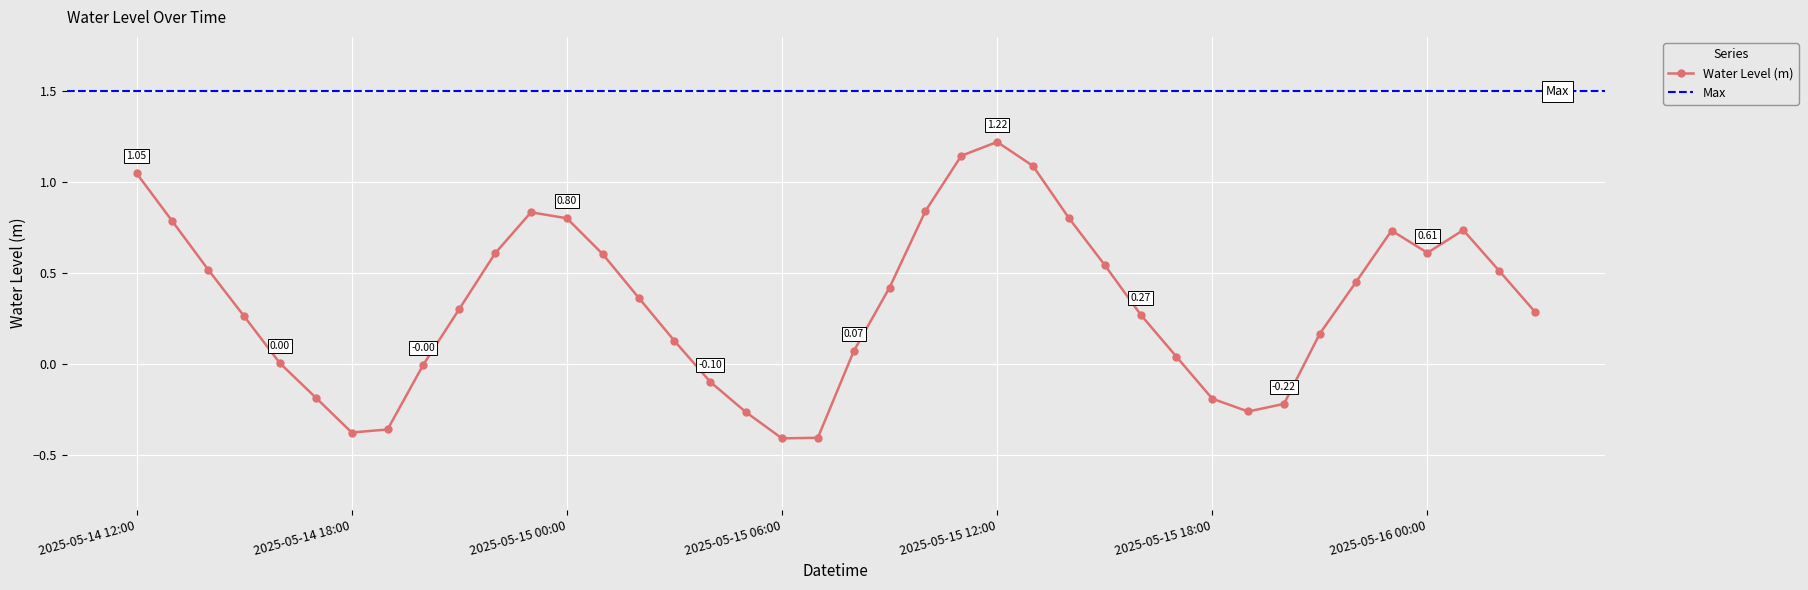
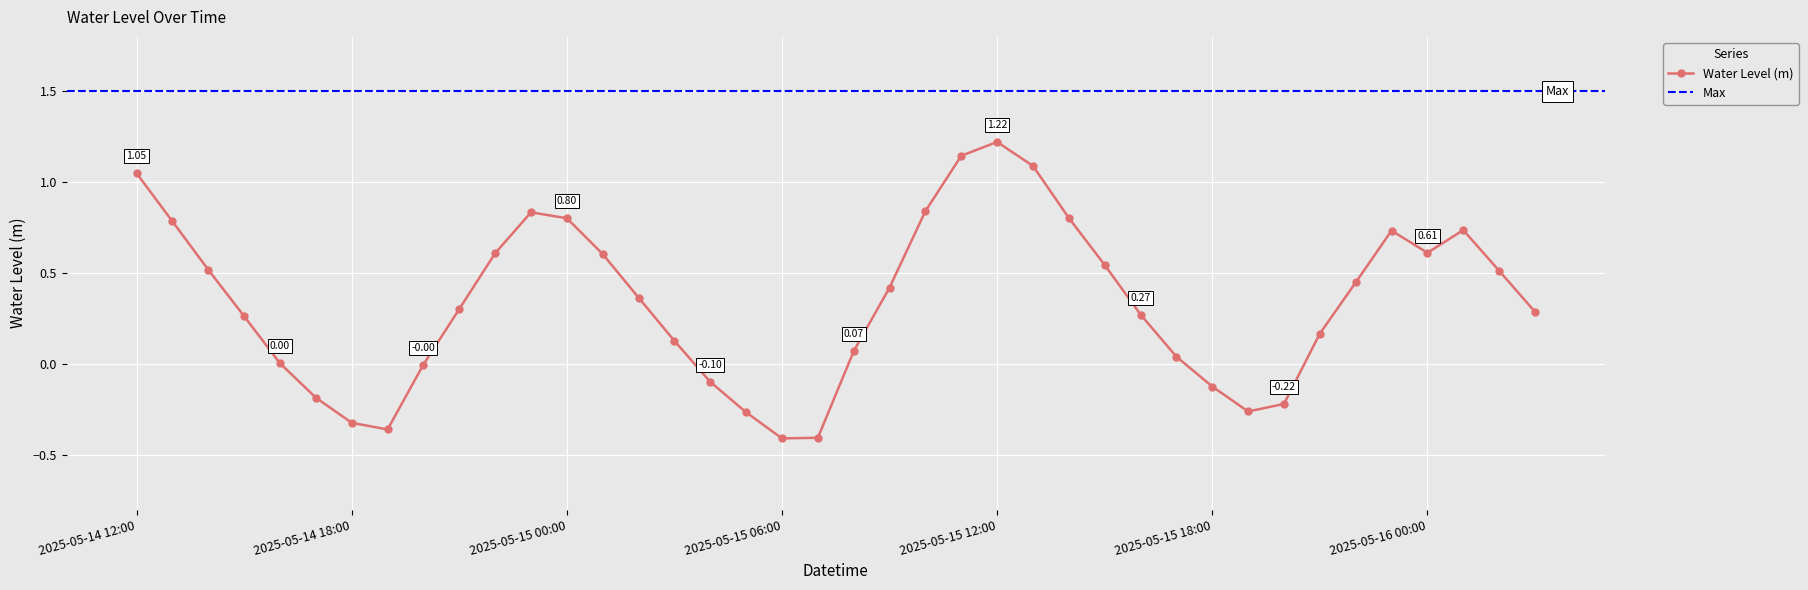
  {
-   "2025-05-14 18:00": -0.38,
+   "2025-05-14 18:00": -0.32,
    "2025-05-15 06:00": -0.41,
-   "2025-05-15 18:00": -0.19
+   "2025-05-15 18:00": -0.12
  }
